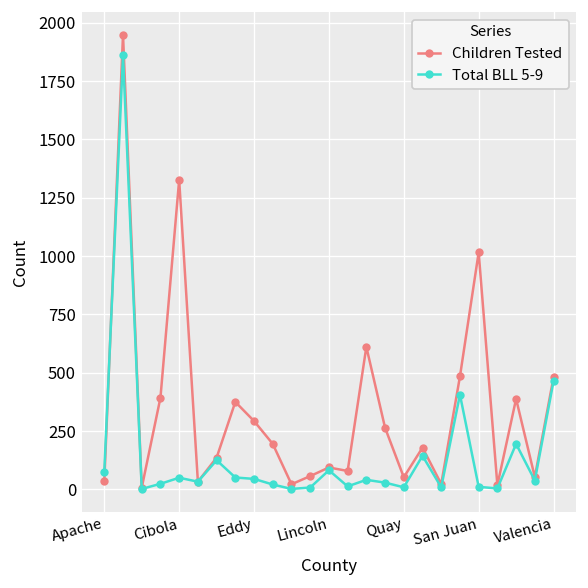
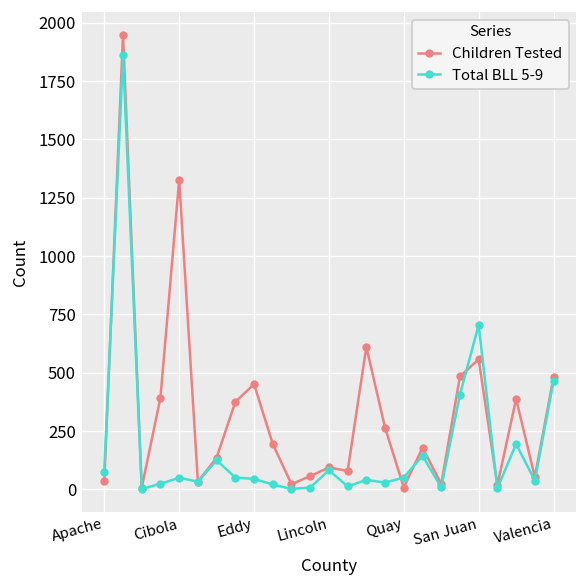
  {
    "Children Tested": {
      "Apache": 40,
      "Cibola": 1330,
-     "Eddy": 290,
-     "Quay": 50,
-     "San Juan": 1020,
+     "Eddy": 450,
+     "Quay": 10,
+     "San Juan": 560,
      "Valencia": 480
    },
    "Total BLL 5-9": {
      "Apache": 80,
      "Cibola": 50,
      "Eddy": 50,
-     "Quay": 10,
-     "San Juan": 10,
+     "Quay": 50,
+     "San Juan": 710,
      "Valencia": 460
    }
  }
